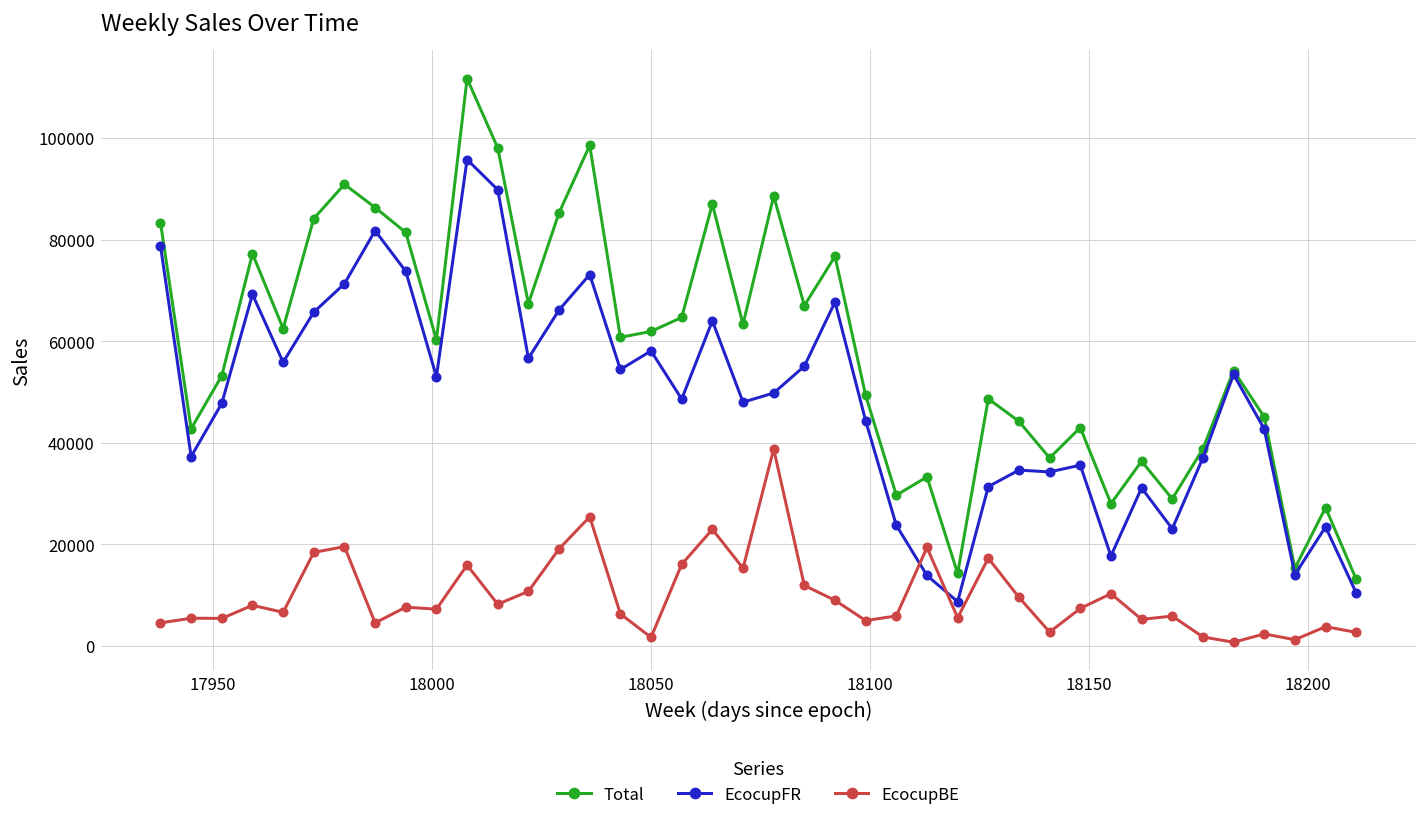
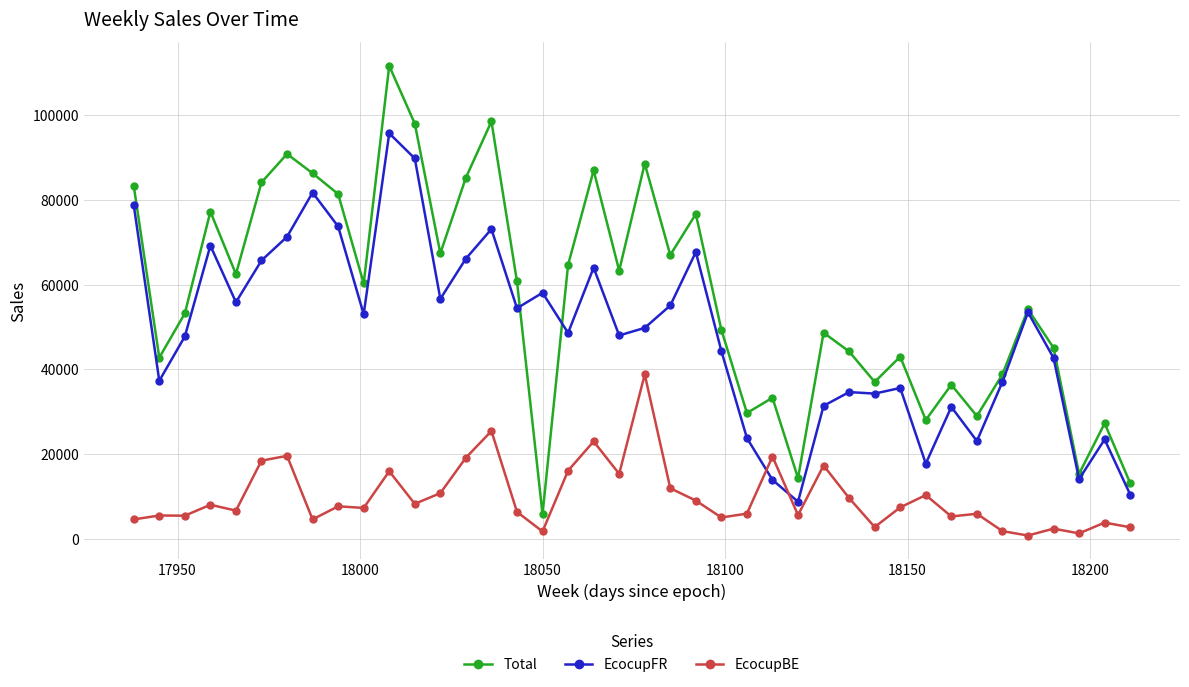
  {
    "Total": {
-     "18050": 62000
+     "18050": 6000
    },
    "EcocupFR": {
      "18050": 58000
    },
    "EcocupBE": {
      "18050": 2000
    }
  }
